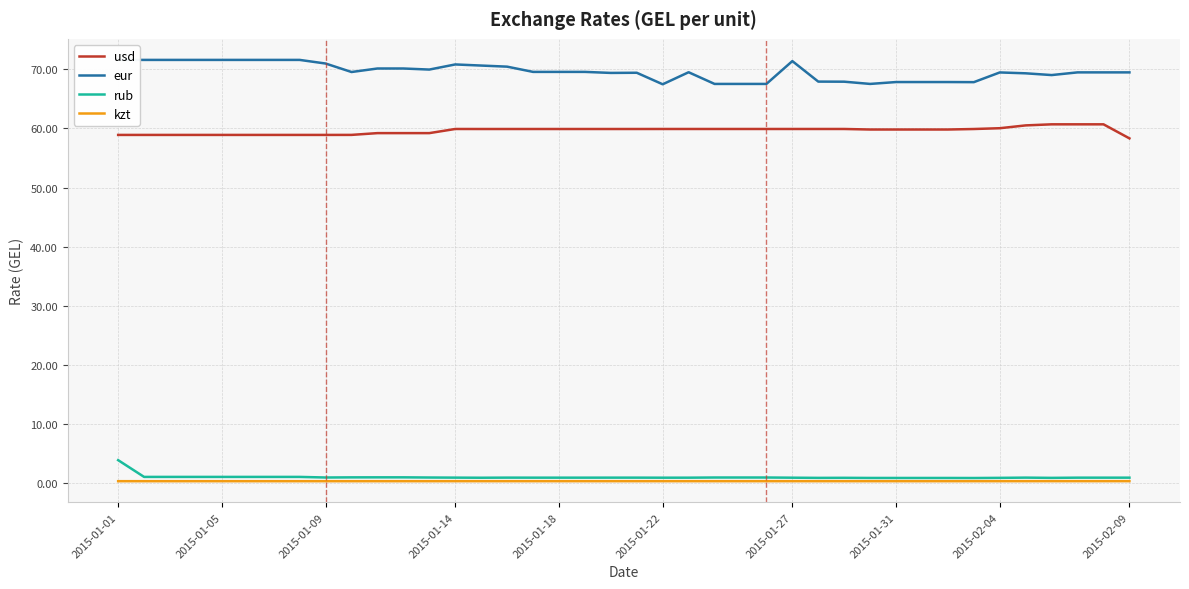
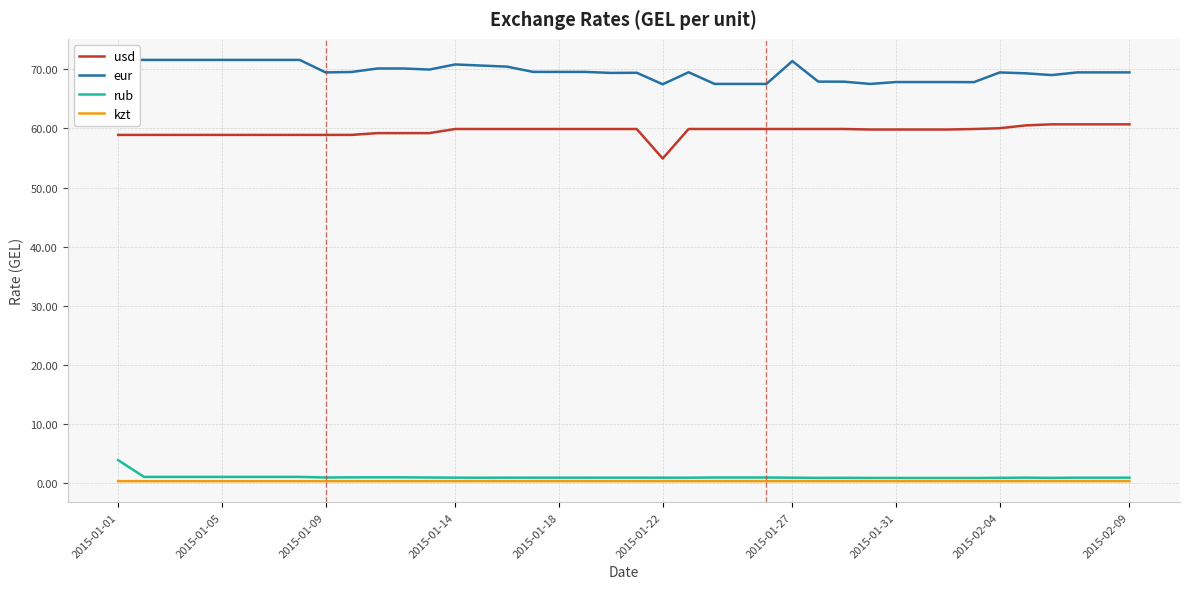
  {
    "usd": {
      "2015-01-01": 59,
      "2015-01-05": 59,
      "2015-01-09": 59,
      "2015-01-14": 60,
      "2015-01-18": 60,
-     "2015-01-22": 60,
+     "2015-01-22": 55,
      "2015-01-27": 60,
      "2015-01-31": 60,
      "2015-02-04": 60,
-     "2015-02-09": 58
+     "2015-02-09": 61
    },
    "eur": {
      "2015-01-05": 72,
-     "2015-01-09": 71,
+     "2015-01-09": 69,
      "2015-01-14": 71,
      "2015-01-18": 70,
      "2015-01-22": 67,
      "2015-01-27": 71,
      "2015-01-31": 68,
      "2015-02-04": 69,
      "2015-02-09": 69
    },
    "rub": {
      "2015-01-01": 4,
      "2015-01-05": 1,
      "2015-01-09": 1,
      "2015-01-14": 1,
      "2015-01-18": 1,
      "2015-01-22": 1,
      "2015-01-27": 1,
      "2015-01-31": 1,
      "2015-02-04": 1,
      "2015-02-09": 1
    },
    "kzt": {
      "2015-01-01": 0,
      "2015-01-05": 0,
      "2015-01-09": 0,
      "2015-01-14": 0,
      "2015-01-18": 0,
      "2015-01-22": 0,
      "2015-01-27": 0,
      "2015-01-31": 0,
      "2015-02-04": 0,
      "2015-02-09": 0
    }
  }
